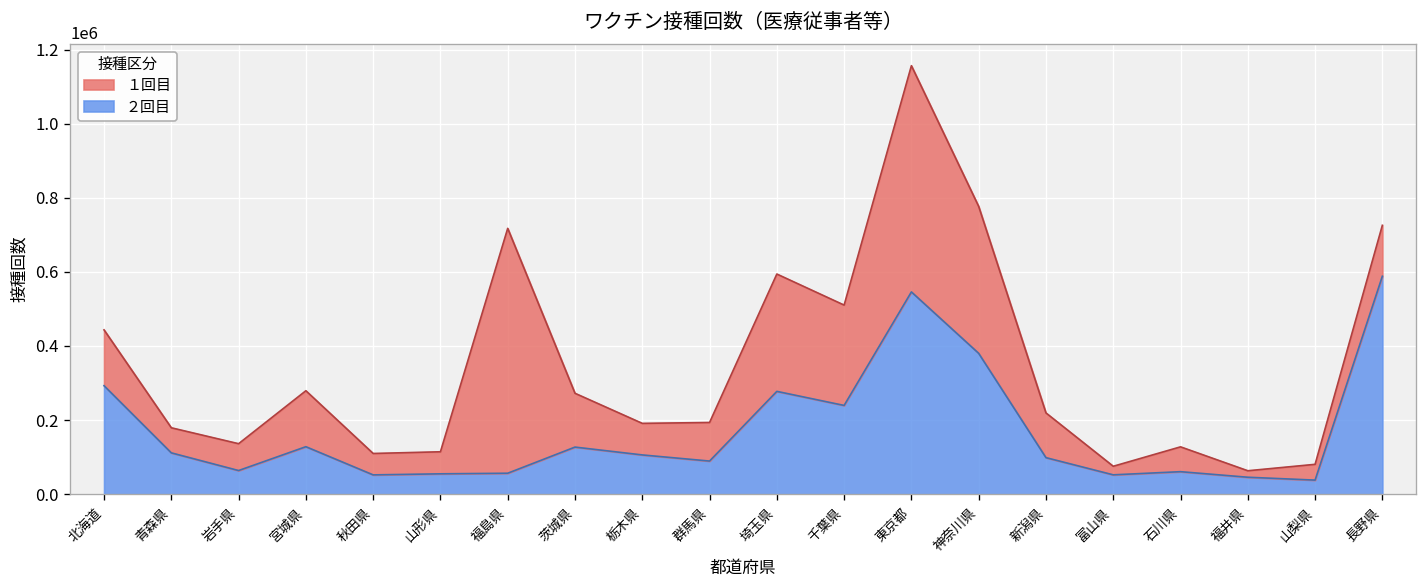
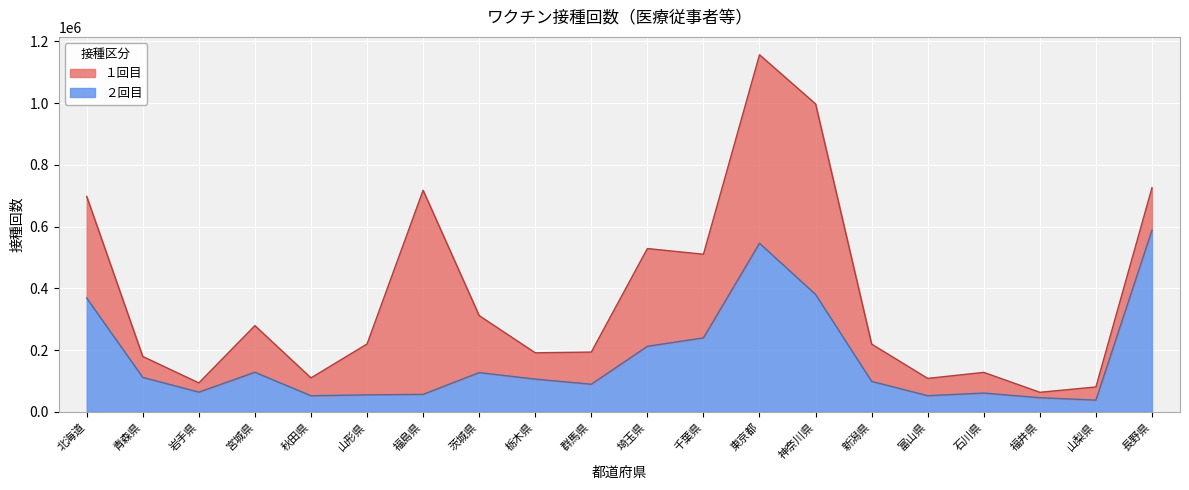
  {
    "２回目": {
-     "北海道": 290000,
+     "北海道": 370000,
      "青森県": 110000,
      "岩手県": 60000,
      "宮城県": 130000,
      "秋田県": 50000,
      "山形県": 60000,
      "福島県": 60000,
      "茨城県": 130000,
      "栃木県": 110000,
      "群馬県": 90000,
-     "埼玉県": 280000,
+     "埼玉県": 210000,
      "千葉県": 240000,
      "東京都": 550000,
      "神奈川県": 380000,
      "新潟県": 100000,
      "富山県": 50000,
      "石川県": 60000,
      "福井県": 50000,
      "山梨県": 40000,
      "長野県": 590000
    },
    "１回目": {
-     "北海道": 150000,
+     "北海道": 330000,
      "青森県": 70000,
-     "岩手県": 70000,
+     "岩手県": 30000,
      "宮城県": 150000,
      "秋田県": 60000,
-     "山形県": 60000,
+     "山形県": 160000,
      "福島県": 660000,
-     "茨城県": 150000,
+     "茨城県": 180000,
      "栃木県": 90000,
      "群馬県": 100000,
      "埼玉県": 320000,
      "千葉県": 270000,
      "東京都": 610000,
-     "神奈川県": 400000,
+     "神奈川県": 620000,
      "新潟県": 120000,
-     "富山県": 20000,
+     "富山県": 60000,
      "石川県": 70000,
      "福井県": 20000,
      "山梨県": 40000,
      "長野県": 140000
    }
  }
